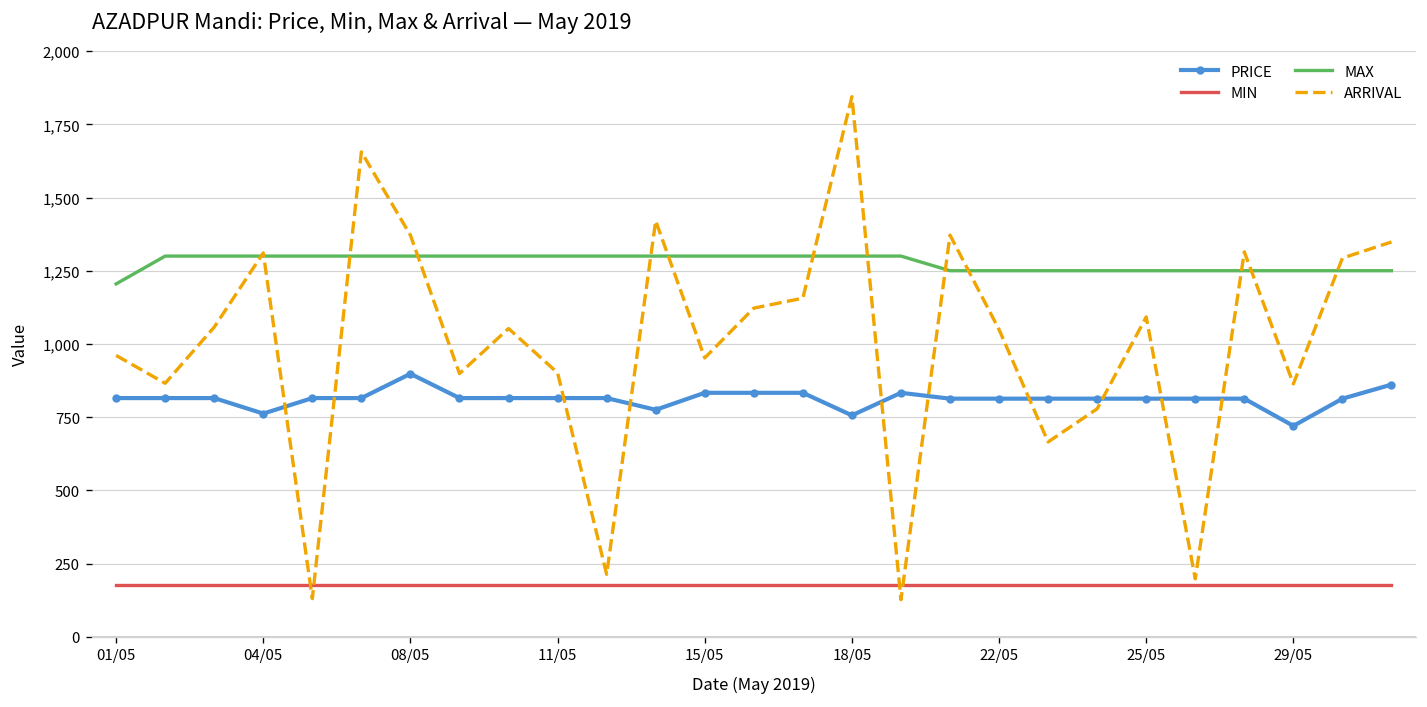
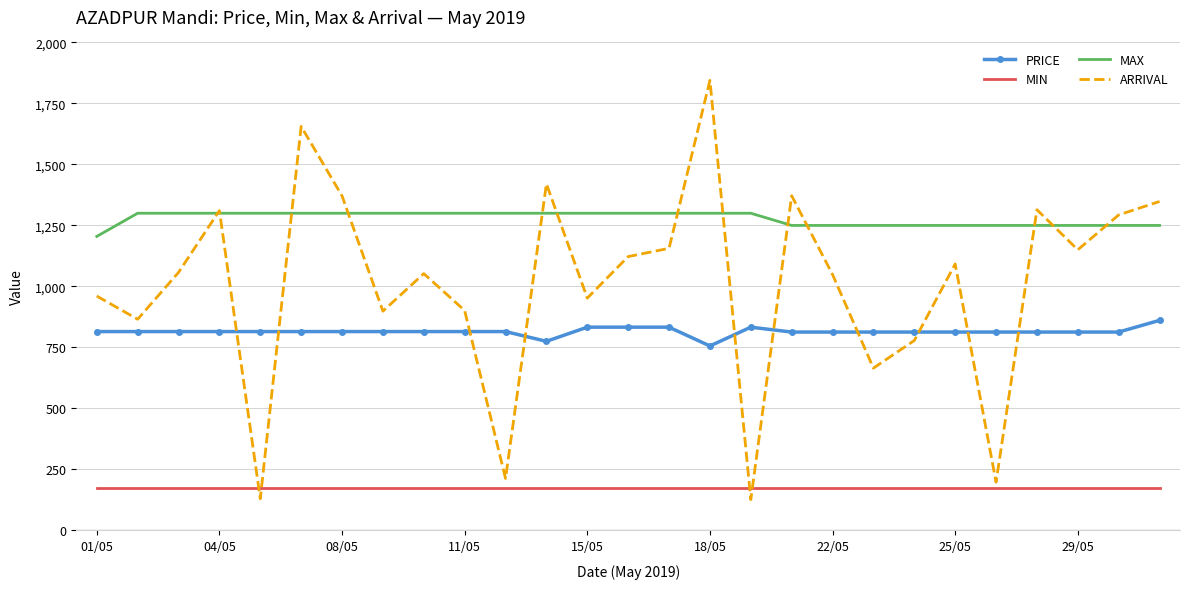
  {
    "PRICE": {
      "01/05": "820",
-     "04/05": "760",
-     "08/05": "900",
+     "04/05": "820",
+     "08/05": "820",
      "11/05": "820",
      "15/05": "830",
      "18/05": "760",
      "22/05": "810",
      "25/05": "810",
-     "29/05": "720"
+     "29/05": "810"
    },
    "MIN": {
      "01/05": "180",
      "04/05": "180",
      "08/05": "180",
      "11/05": "180",
      "15/05": "180",
      "18/05": "180",
      "22/05": "180",
      "25/05": "180",
      "29/05": "180"
    },
    "MAX": {
      "01/05": "1,210",
      "04/05": "1,300",
      "08/05": "1,300",
      "11/05": "1,300",
      "15/05": "1,300",
      "18/05": "1,300",
      "22/05": "1,250",
      "25/05": "1,250",
      "29/05": "1,250"
    },
    "ARRIVAL": {
      "01/05": "960",
      "04/05": "1,310",
      "08/05": "1,370",
      "11/05": "900",
      "15/05": "950",
      "18/05": "1,840",
      "22/05": "1,050",
      "25/05": "1,090",
-     "29/05": "860"
+     "29/05": "1,150"
    }
  }
